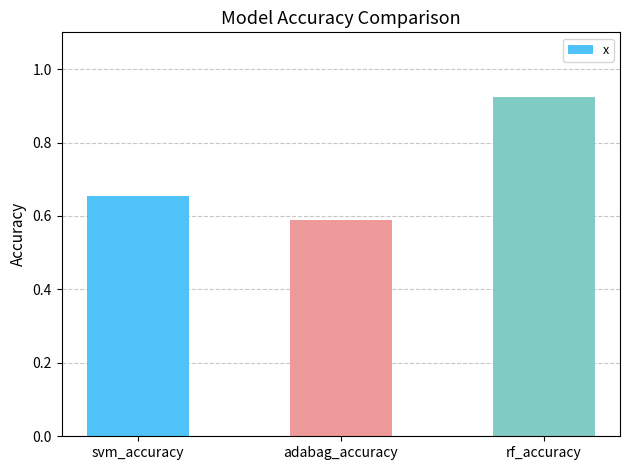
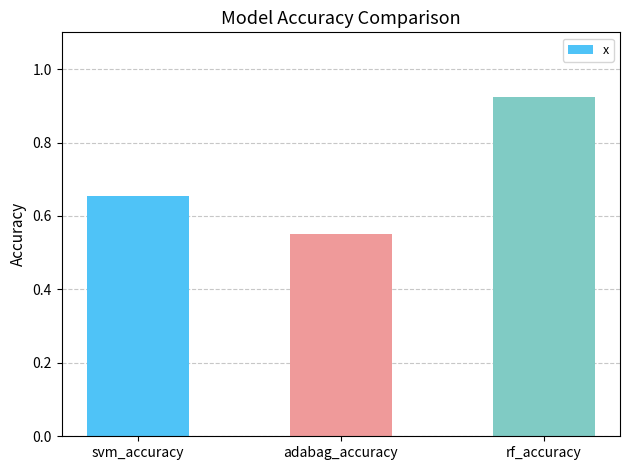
  {
    "svm_accuracy": 0.65,
-   "adabag_accuracy": 0.59,
+   "adabag_accuracy": 0.55,
    "rf_accuracy": 0.92
  }
